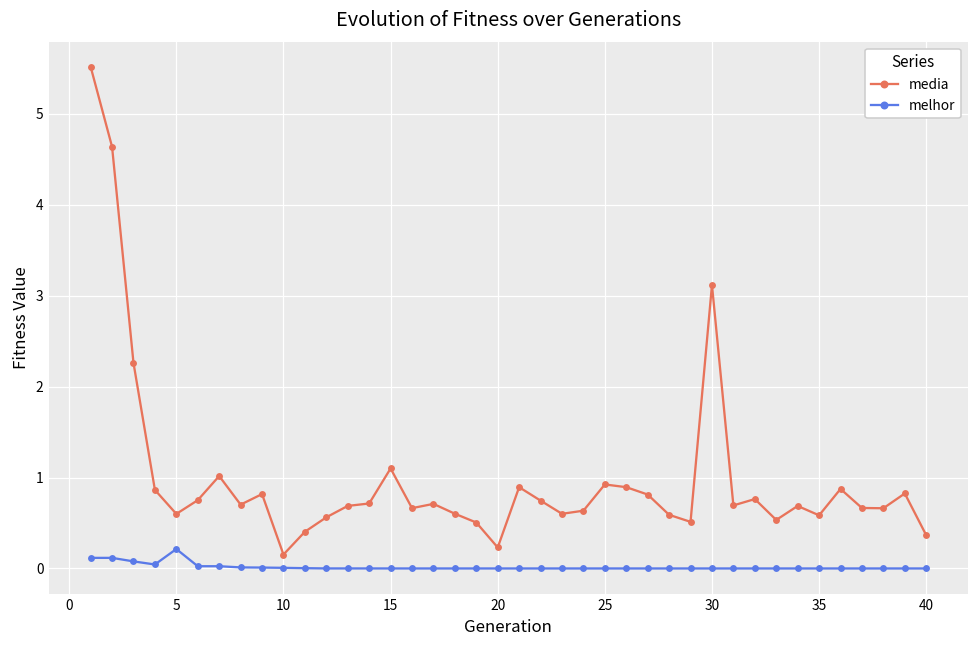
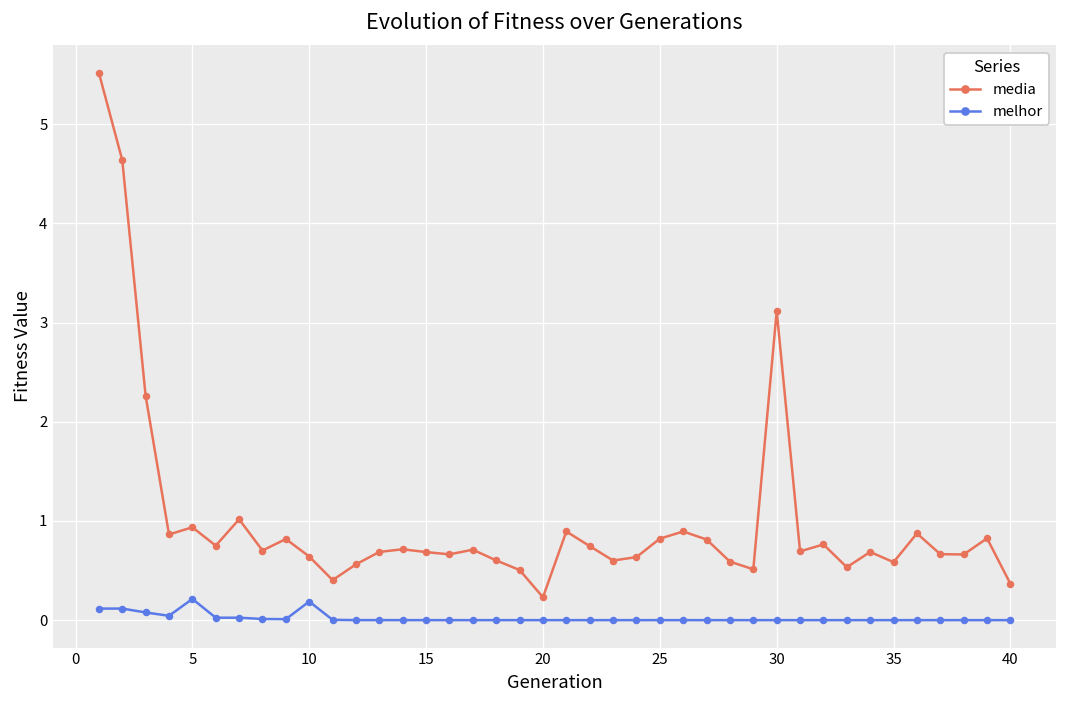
  {
    "media": {
-     "5": 0.6,
-     "10": 0.2,
-     "15": 1.1,
+     "5": 0.9,
+     "10": 0.6,
+     "15": 0.7,
      "20": 0.2,
-     "25": 0.9,
+     "25": 0.8,
      "30": 3.1,
      "35": 0.6,
      "40": 0.4
    },
    "melhor": {
      "5": 0.2,
-     "10": 0.0,
+     "10": 0.2,
      "15": 0.0,
      "20": 0.0,
      "25": 0.0,
      "30": 0.0,
      "35": 0.0,
      "40": 0.0
    }
  }
